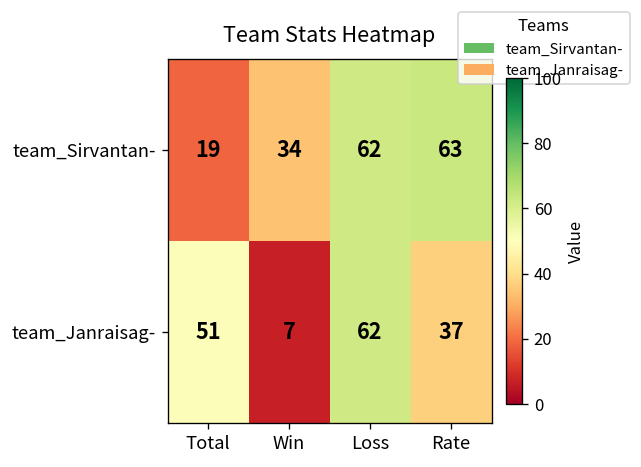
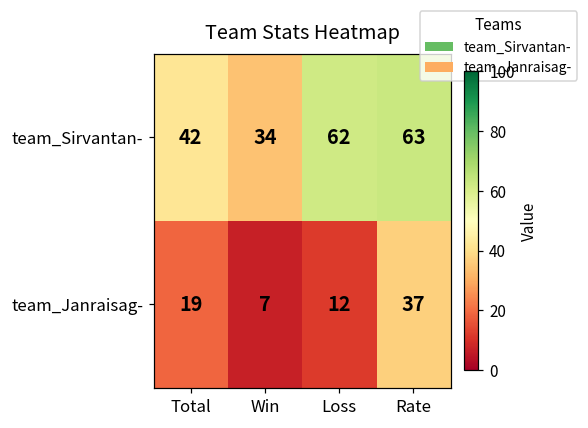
  {
    "team_Sirvantan-": {
-     "Total": 19,
+     "Total": 42,
      "Win": 34,
      "Loss": 62,
      "Rate": 63
    },
    "team_Janraisag-": {
-     "Total": 51,
+     "Total": 19,
      "Win": 7,
-     "Loss": 62,
+     "Loss": 12,
      "Rate": 37
    }
  }
